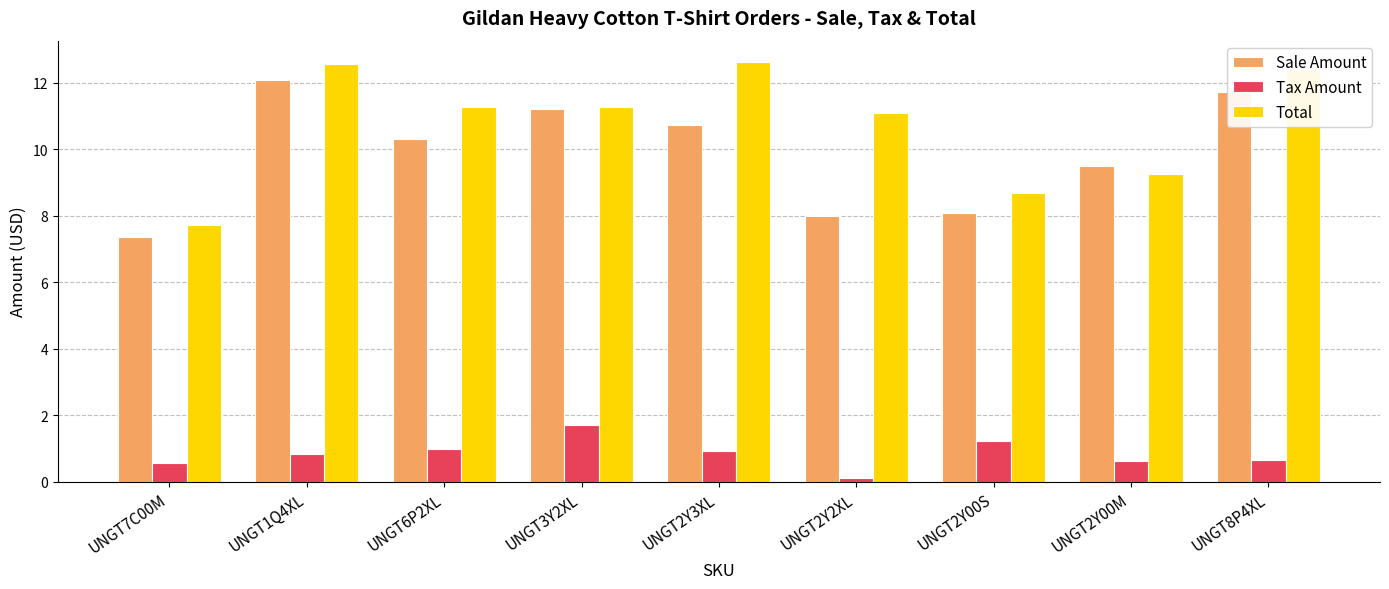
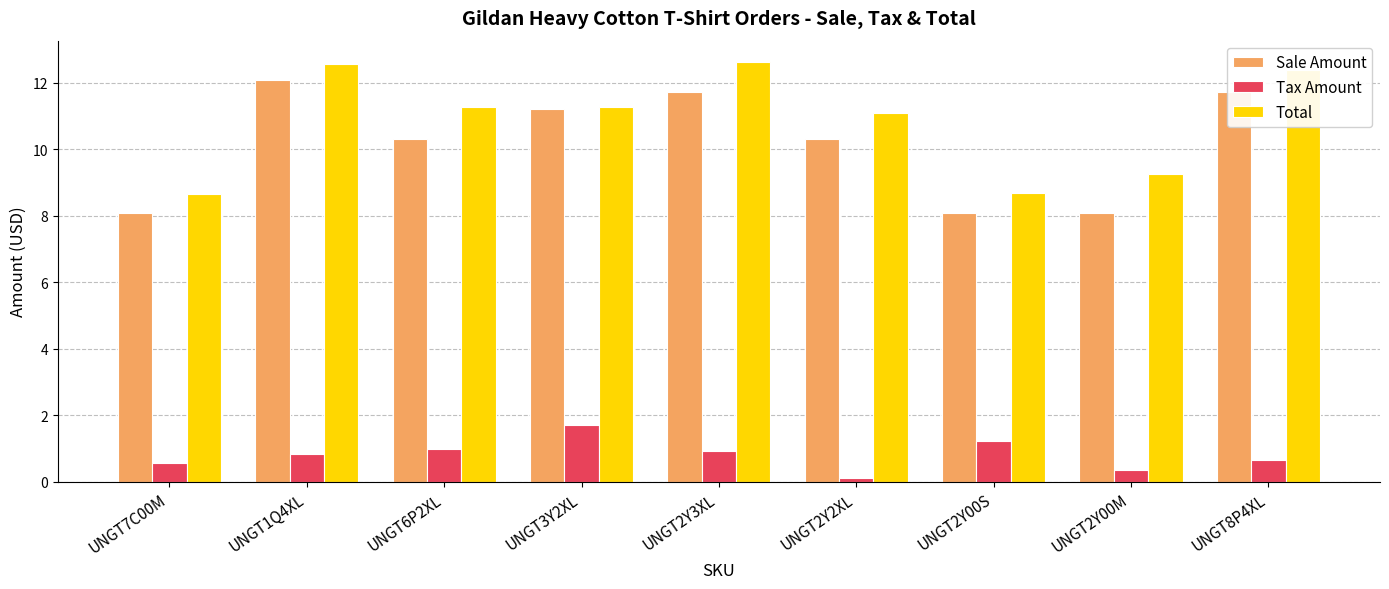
  {
    "Sale Amount": {
-     "UNGT7C00M": 7.4,
+     "UNGT7C00M": 8.1,
      "UNGT1Q4XL": 12.1,
      "UNGT6P2XL": 10.3,
      "UNGT3Y2XL": 11.2,
-     "UNGT2Y3XL": 10.7,
-     "UNGT2Y2XL": 8.0,
+     "UNGT2Y3XL": 11.7,
+     "UNGT2Y2XL": 10.3,
      "UNGT2Y00S": 8.1,
-     "UNGT2Y00M": 9.5
+     "UNGT2Y00M": 8.1
    },
    "Tax Amount": {
      "UNGT7C00M": 0.6,
      "UNGT1Q4XL": 0.8,
      "UNGT6P2XL": 1.0,
      "UNGT3Y2XL": 1.7,
      "UNGT2Y3XL": 0.9,
      "UNGT2Y2XL": 0.1,
      "UNGT2Y00S": 1.2,
-     "UNGT2Y00M": 0.6,
+     "UNGT2Y00M": 0.4,
      "UNGT8P4XL": 0.7
    },
    "Total": {
-     "UNGT7C00M": 7.7,
+     "UNGT7C00M": 8.7,
      "UNGT1Q4XL": 12.6,
      "UNGT6P2XL": 11.3,
      "UNGT3Y2XL": 11.3,
      "UNGT2Y3XL": 12.6,
      "UNGT2Y2XL": 11.1,
      "UNGT2Y00S": 8.7,
      "UNGT2Y00M": 9.3
    }
  }
